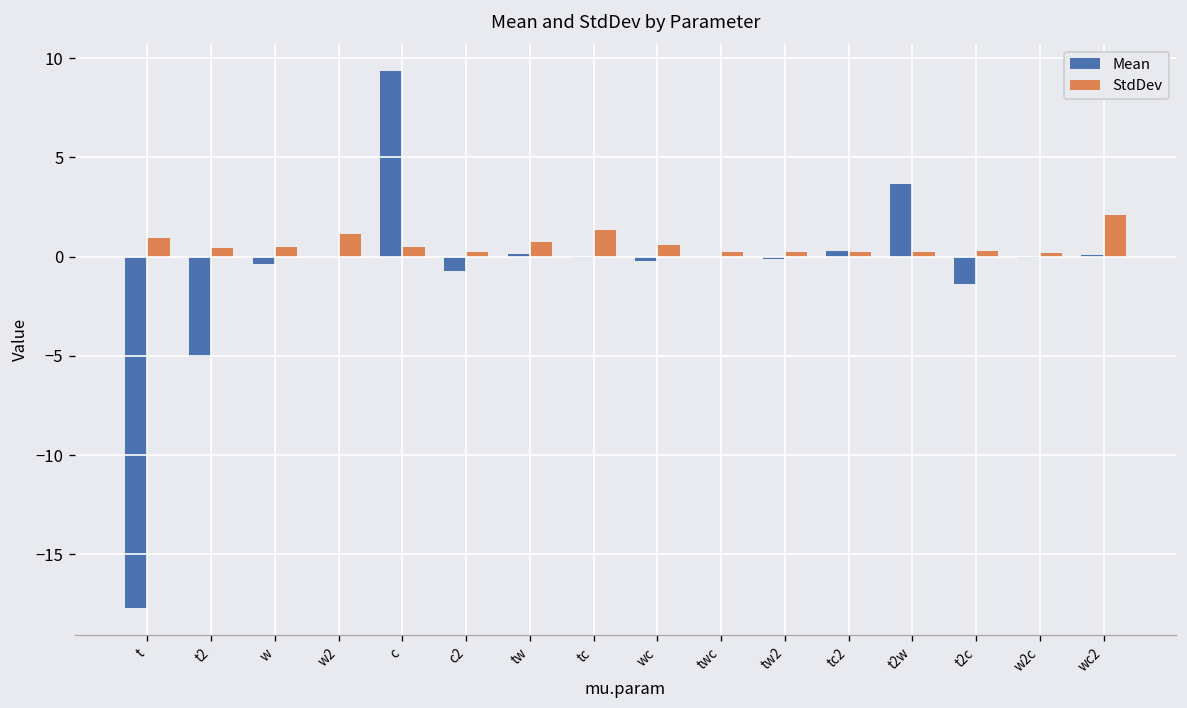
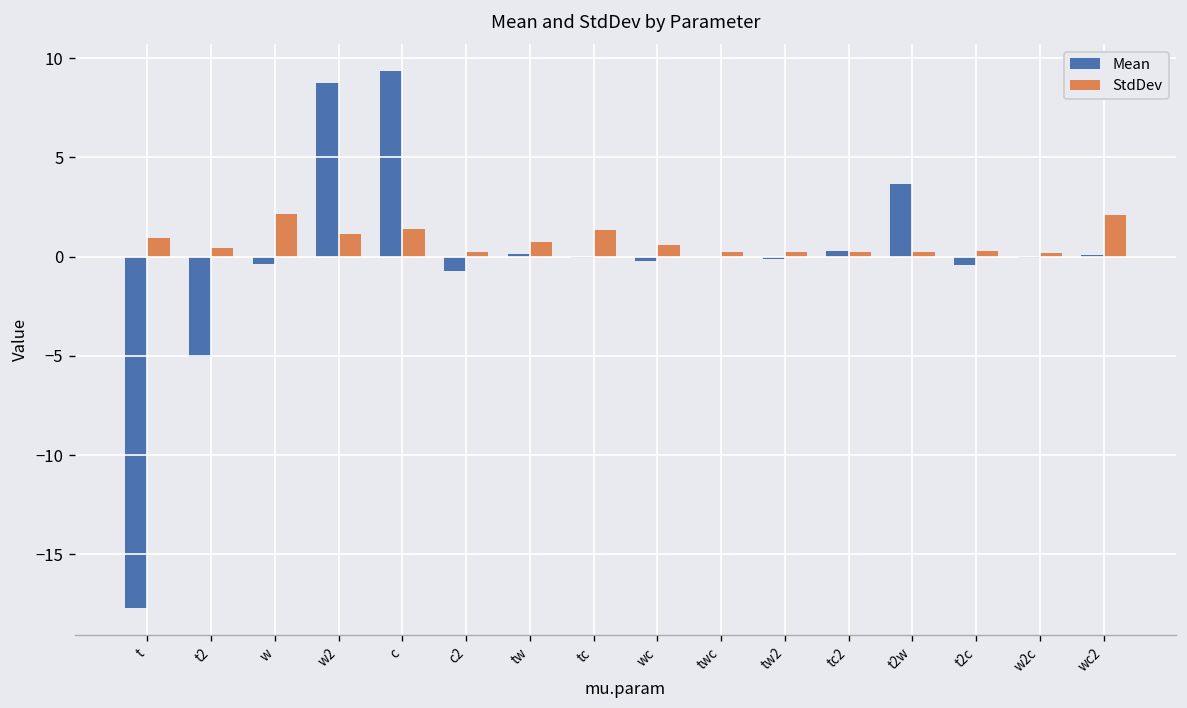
  {
    "Mean": {
      "t": -17.7,
      "t2": -5.1,
      "w": -0.3,
-     "w2": 0.0,
+     "w2": 8.7,
      "c": 9.3,
      "c2": -0.7,
      "wc": -0.2,
      "tc2": 0.3,
      "t2w": 3.7,
-     "t2c": -1.4
+     "t2c": -0.4
    },
    "StdDev": {
      "t": 0.9,
      "t2": 0.4,
-     "w": 0.5,
+     "w": 2.1,
      "w2": 1.2,
-     "c": 0.5,
+     "c": 1.4,
      "c2": 0.3,
      "tw": 0.7,
      "tc": 1.3,
      "wc": 0.6,
      "twc": 0.2,
      "tw2": 0.3,
      "tc2": 0.2,
      "t2w": 0.2,
      "t2c": 0.3,
      "w2c": 0.2,
      "wc2": 2.1
    }
  }
